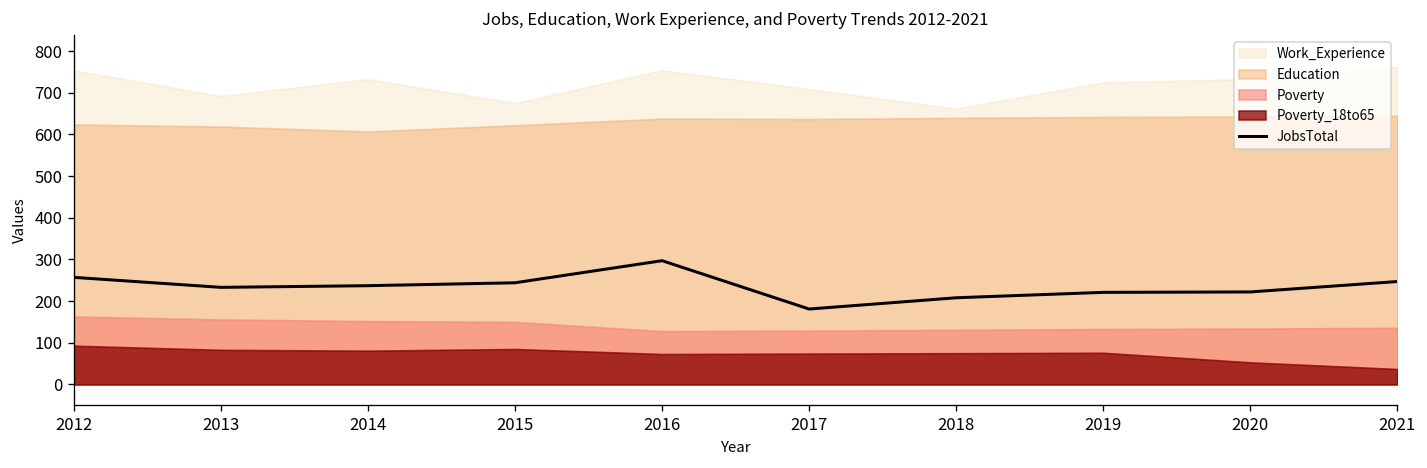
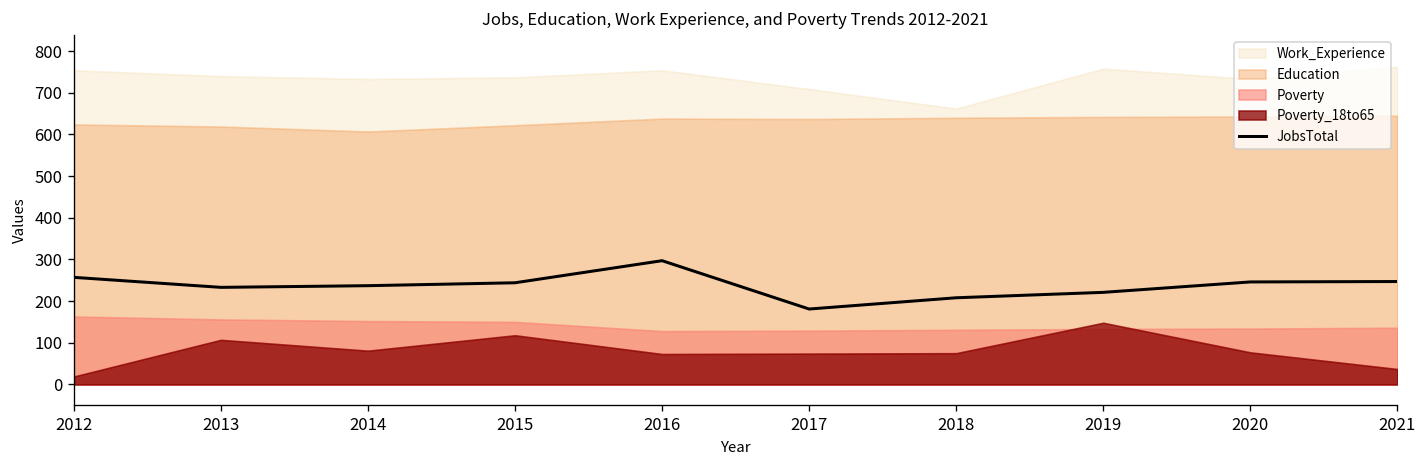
  {
    "JobsTotal": {
      "2012": 260,
      "2013": 230,
      "2014": 240,
      "2015": 240,
      "2016": 300,
      "2017": 180,
      "2018": 210,
      "2019": 220,
-     "2020": 220,
+     "2020": 250,
      "2021": 250
    },
    "Work_Experience": {
      "2012": 750,
-     "2013": 690,
+     "2013": 740,
      "2014": 730,
-     "2015": 680,
+     "2015": 740,
      "2016": 750,
      "2017": 710,
      "2018": 660,
-     "2019": 730,
+     "2019": 760,
      "2021": 760
    },
    "Poverty_18to65": {
-     "2012": 90,
-     "2013": 80,
+     "2012": 20,
+     "2013": 110,
      "2014": 80,
-     "2015": 90,
+     "2015": 120,
      "2016": 70,
      "2017": 70,
      "2018": 80,
-     "2019": 80,
-     "2020": 50,
+     "2019": 150,
+     "2020": 80,
      "2021": 40
    }
  }
